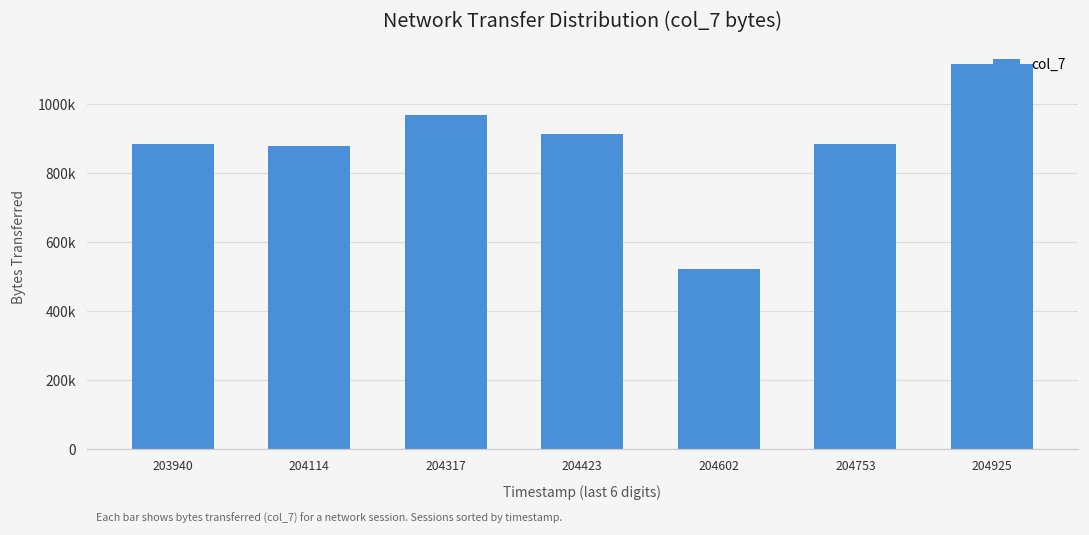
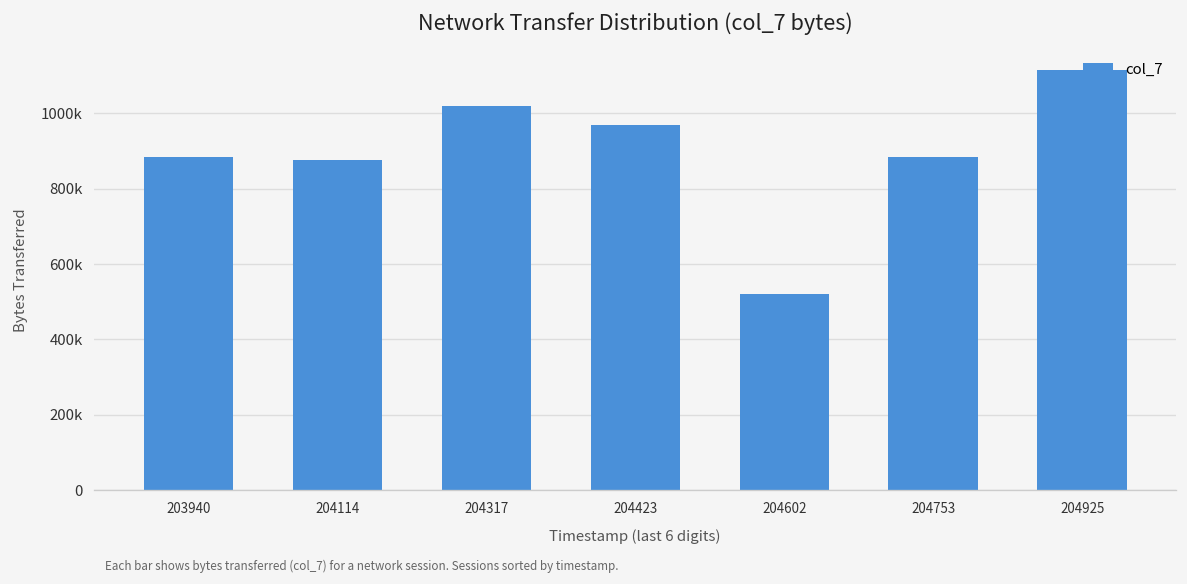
  {
    "203940": 880000,
    "204114": 880000,
-   "204317": 970000,
-   "204423": 910000,
+   "204317": 1020000,
+   "204423": 970000,
    "204602": 520000,
    "204753": 880000,
    "204925": 1110000
  }
